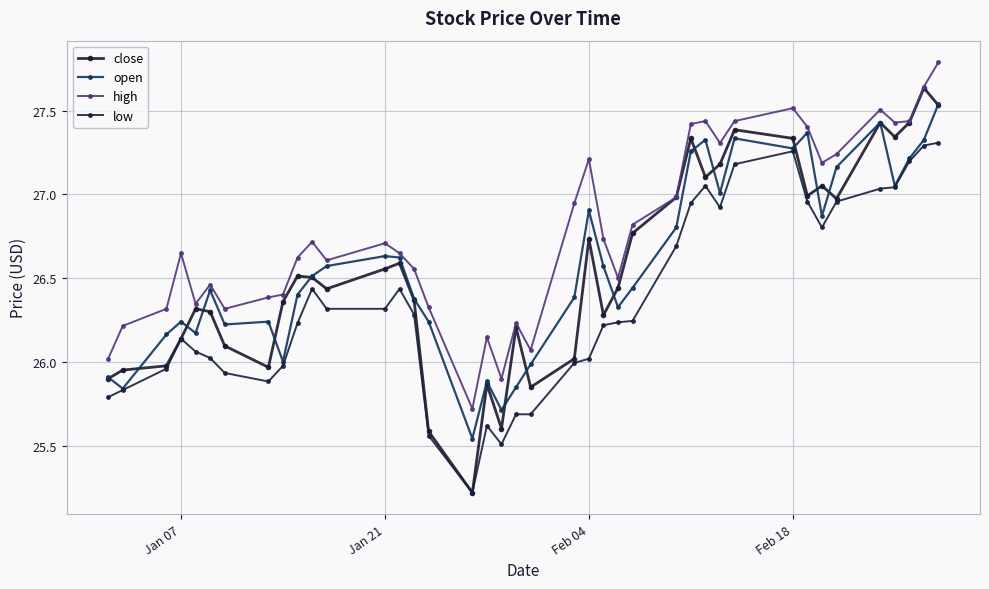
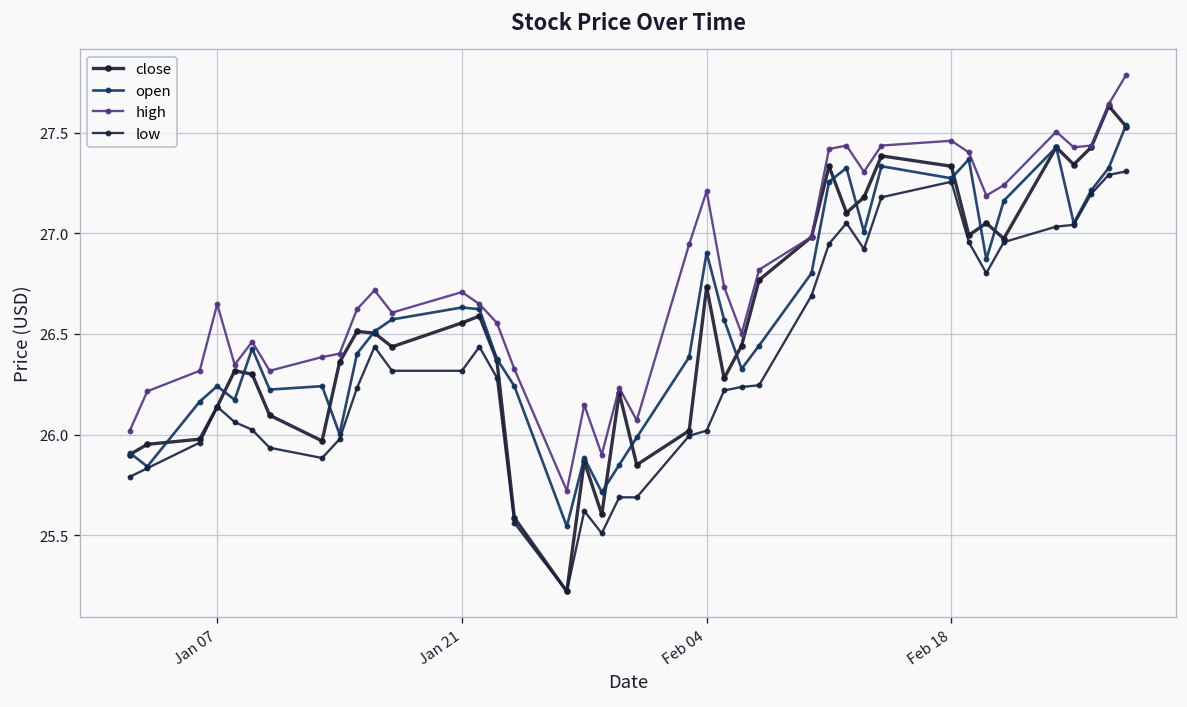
  {
    "high": {
      "Jan 07": 26.65,
      "Jan 21": 26.71,
      "Feb 04": 27.21,
-     "Feb 18": 27.51
+     "Feb 18": 27.46
    }
  }
